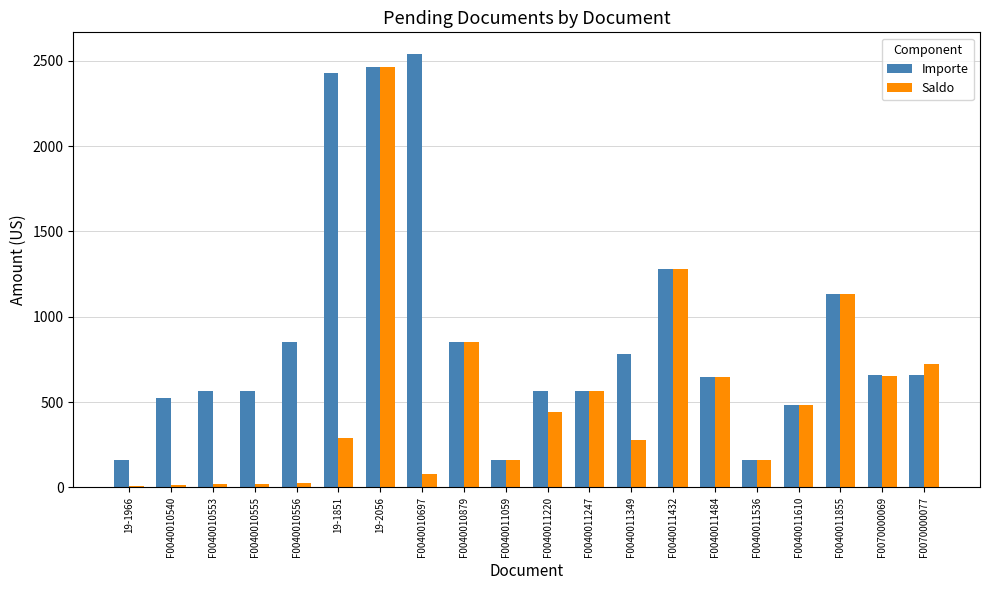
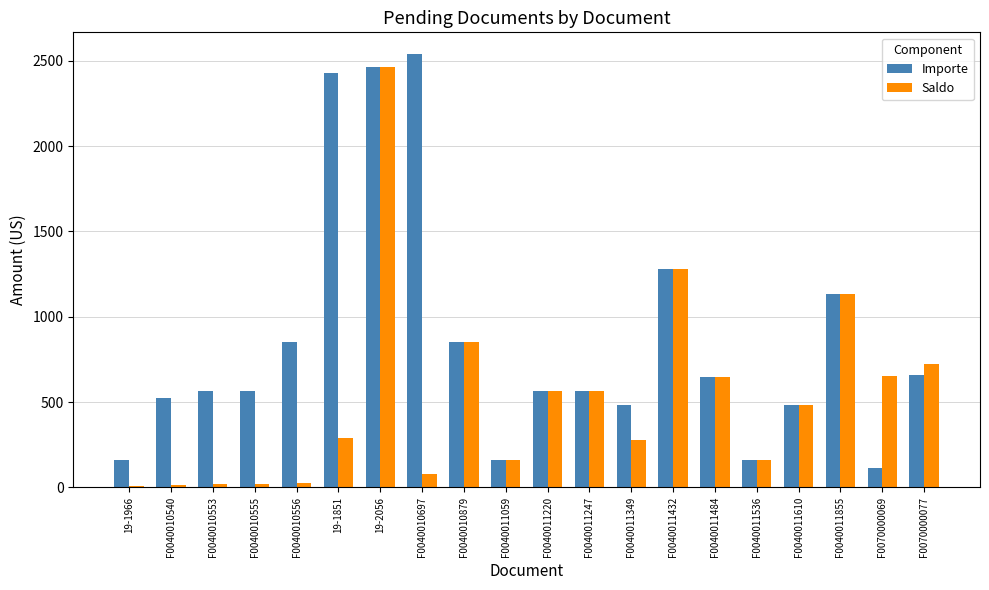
  {
    "Importe": {
      "19-1966": 160,
      "F0040010540": 520,
      "F0040010553": 570,
      "F0040010555": 570,
      "F0040010556": 850,
      "19-1851": 2430,
      "19-2056": 2460,
      "F0040010697": 2540,
      "F0040010879": 850,
      "F0040011059": 160,
      "F0040011220": 570,
      "F0040011247": 570,
-     "F0040011349": 780,
+     "F0040011349": 480,
      "F0040011432": 1280,
      "F0040011484": 650,
      "F0040011536": 160,
      "F0040011610": 480,
      "F0040011855": 1130,
-     "F0070000069": 660,
+     "F0070000069": 110,
      "F0070000077": 660
    },
    "Saldo": {
      "F0040010540": 20,
      "F0040010553": 20,
      "F0040010555": 20,
      "F0040010556": 30,
      "19-1851": 290,
      "19-2056": 2460,
      "F0040010697": 80,
      "F0040010879": 850,
      "F0040011059": 160,
-     "F0040011220": 440,
+     "F0040011220": 570,
      "F0040011247": 570,
      "F0040011349": 280,
      "F0040011432": 1280,
      "F0040011484": 650,
      "F0040011536": 160,
      "F0040011610": 480,
      "F0040011855": 1130,
      "F0070000069": 650,
      "F0070000077": 720
    }
  }
